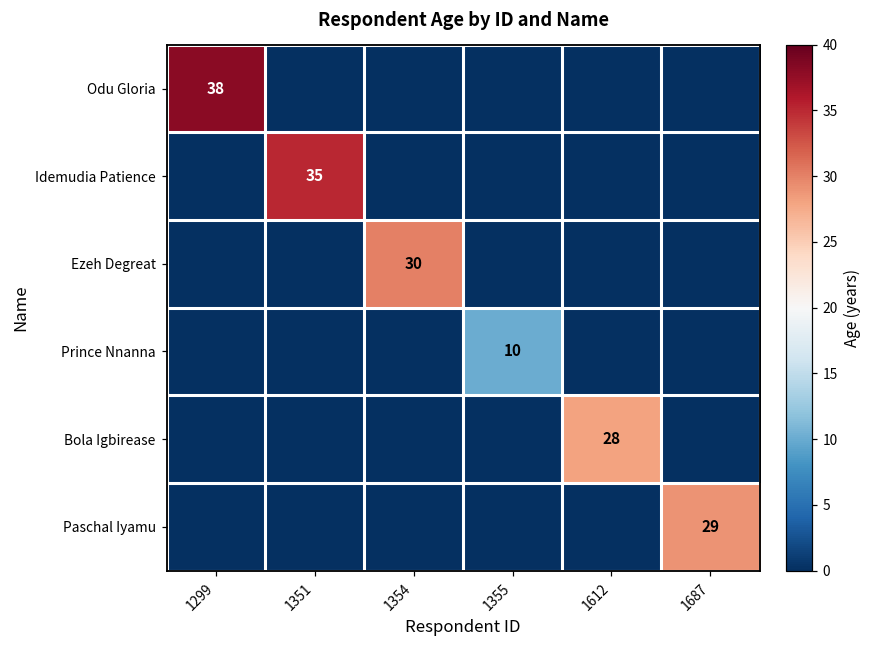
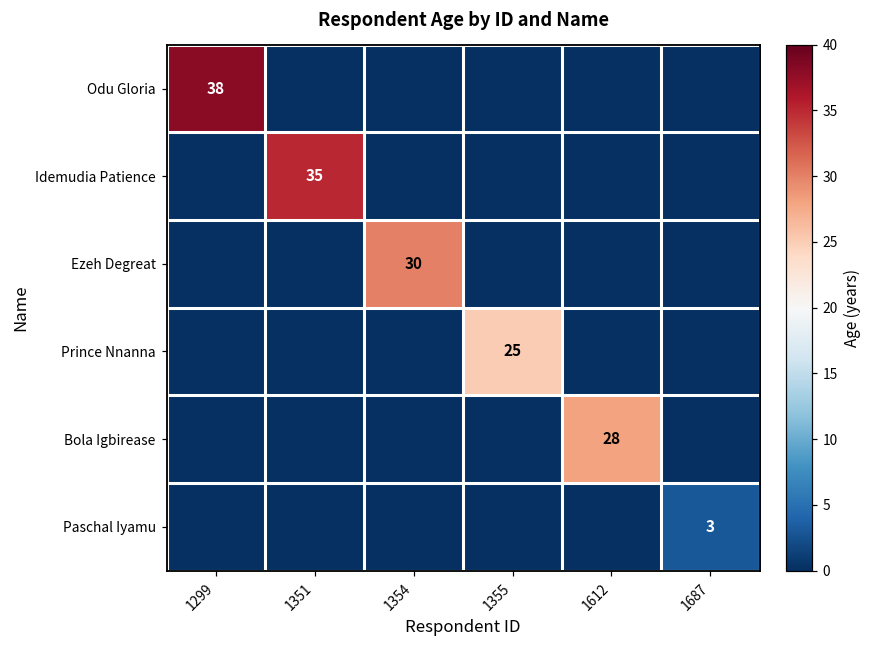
  {
    "Odu Gloria": {
      "1299": 38
    },
    "Idemudia Patience": {
      "1351": 35
    },
    "Ezeh Degreat": {
      "1354": 30
    },
    "Prince Nnanna": {
-     "1355": 10
+     "1355": 25
    },
    "Bola Igbirease": {
      "1612": 28
    },
    "Paschal Iyamu": {
-     "1687": 29
+     "1687": 3
    }
  }
